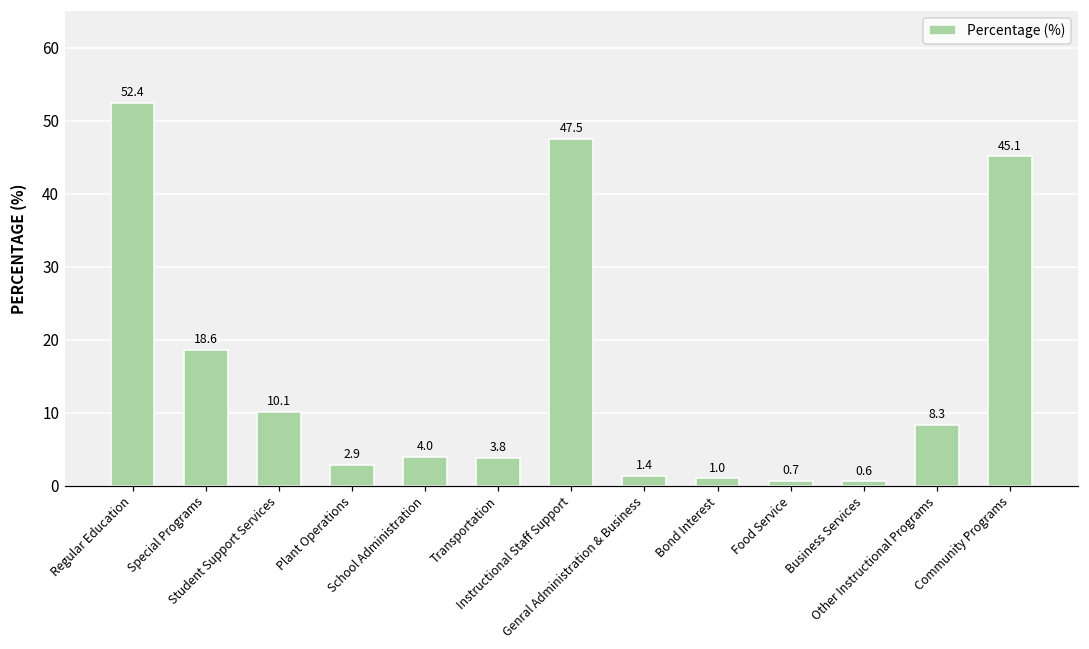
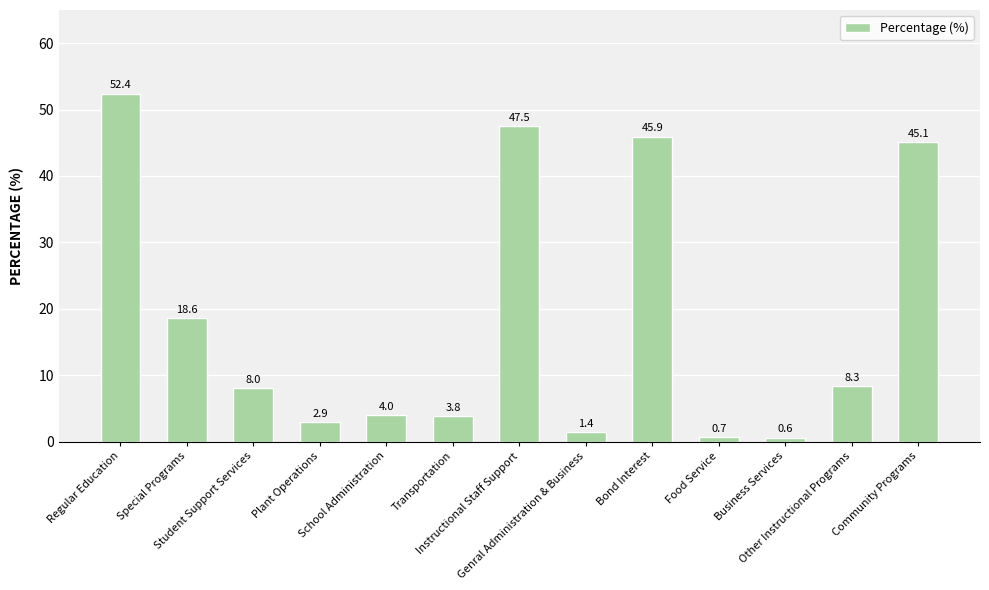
  {
    "Regular Education": 52.4,
    "Special Programs": 18.6,
-   "Student Support Services": 10.1,
+   "Student Support Services": 8.0,
    "Plant Operations": 2.9,
    "School Administration": 4.0,
    "Transportation": 3.8,
    "Instructional Staff Support": 47.5,
    "Genral Administration & Business": 1.4,
-   "Bond Interest": 1.0,
+   "Bond Interest": 45.9,
    "Food Service": 0.7,
    "Business Services": 0.6,
    "Other Instructional Programs": 8.3,
    "Community Programs": 45.1
  }
